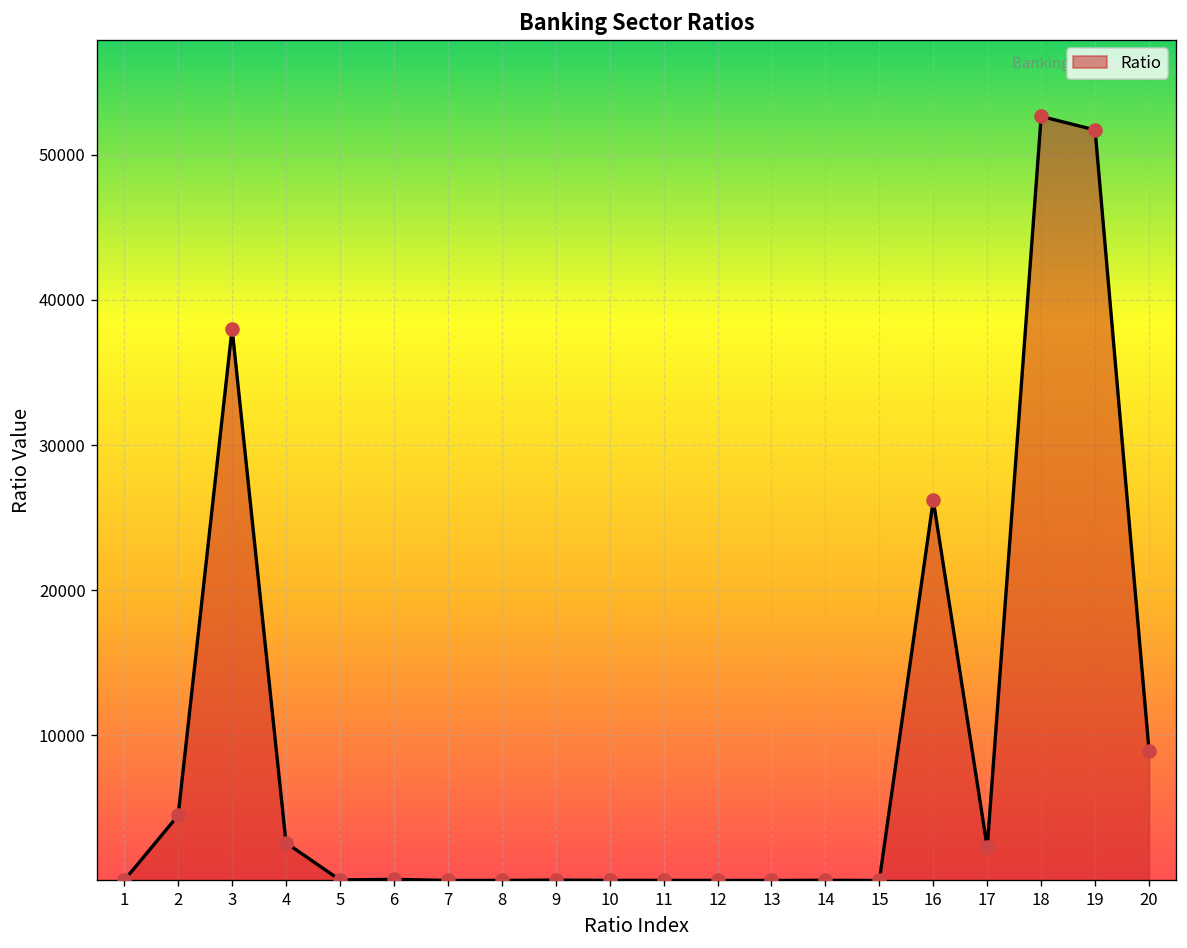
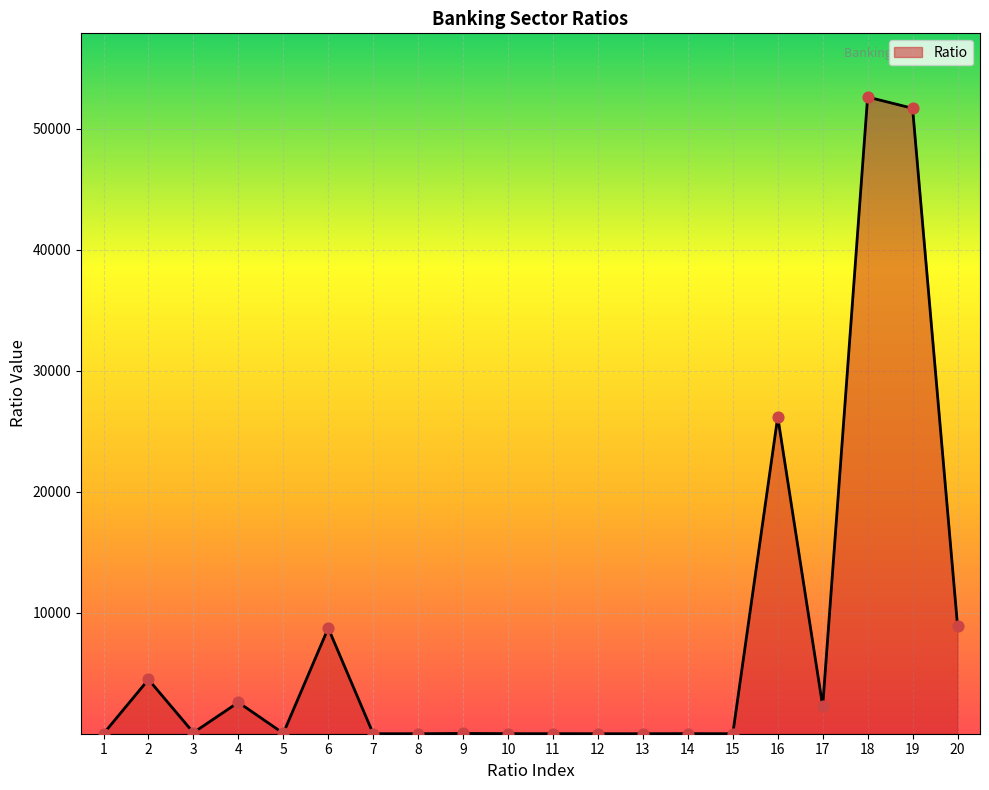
  {
    "1": 0,
    "2": 4500,
-   "3": 38000,
+   "3": 100,
    "4": 2600,
    "5": 0,
-   "6": 100,
+   "6": 8700,
    "7": 0,
    "8": 0,
    "9": 0,
    "10": 0,
    "11": 0,
    "12": 0,
    "13": 0,
    "14": 0,
    "15": 0,
    "16": 26200,
    "17": 2300,
    "18": 52600,
    "19": 51700,
    "20": 8900
  }
